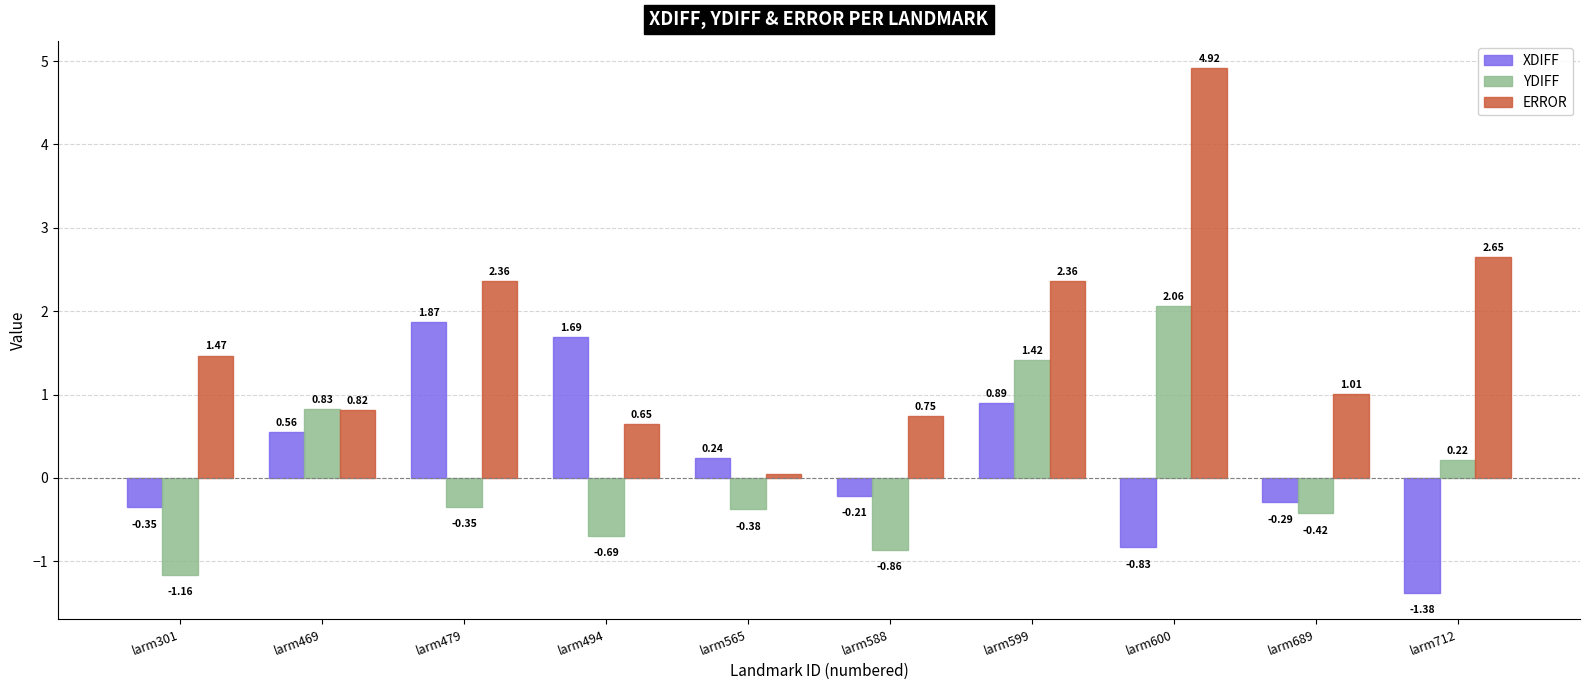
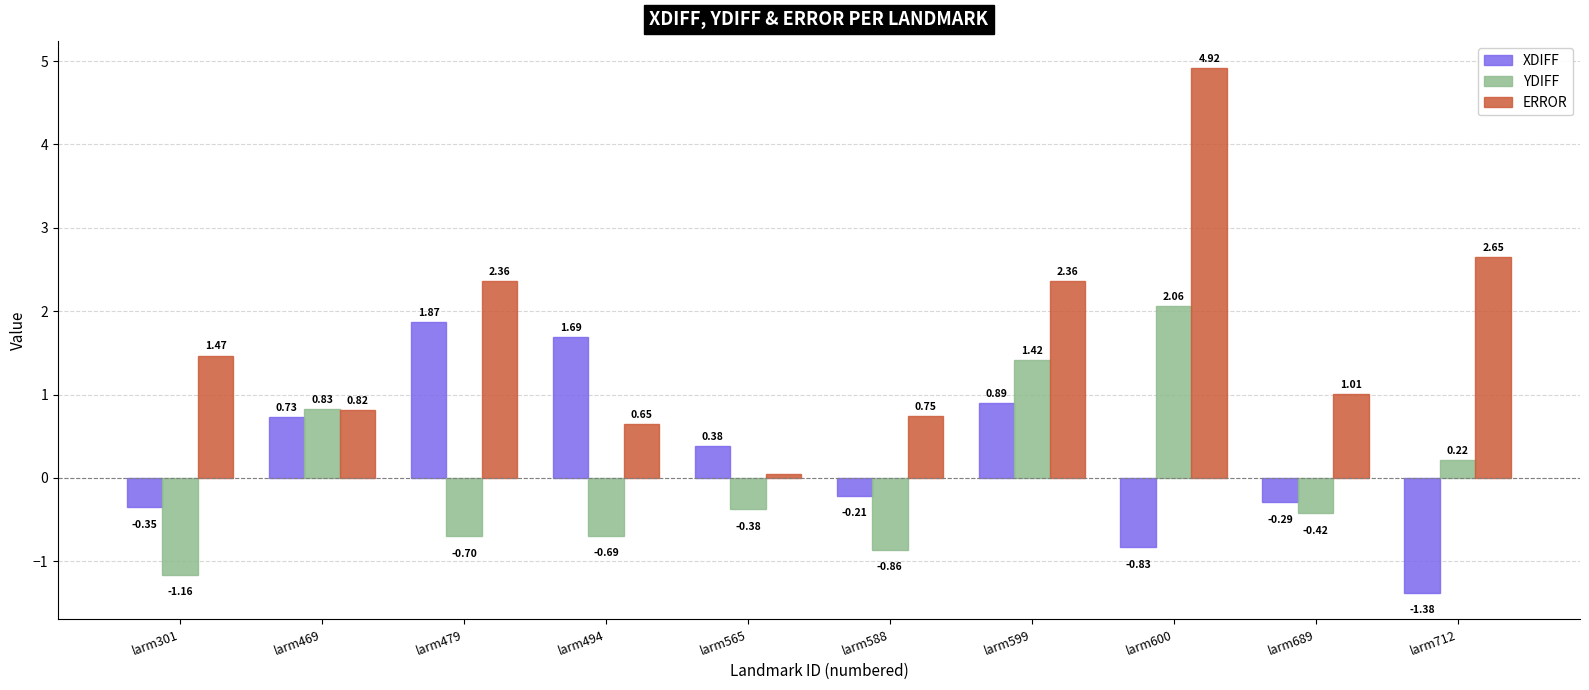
  {
    "XDIFF": {
      "larm301": -0.35,
-     "larm469": 0.56,
+     "larm469": 0.73,
      "larm479": 1.87,
      "larm494": 1.69,
-     "larm565": 0.24,
+     "larm565": 0.38,
      "larm588": -0.21,
      "larm599": 0.89,
      "larm600": -0.83,
      "larm689": -0.29,
      "larm712": -1.38
    },
    "YDIFF": {
      "larm301": -1.16,
      "larm469": 0.83,
-     "larm479": -0.35,
+     "larm479": -0.70,
      "larm494": -0.69,
      "larm565": -0.38,
      "larm588": -0.86,
      "larm599": 1.42,
      "larm600": 2.06,
      "larm689": -0.42,
      "larm712": 0.22
    },
    "ERROR": {
      "larm301": 1.47,
      "larm469": 0.82,
      "larm479": 2.36,
      "larm494": 0.65,
      "larm588": 0.75,
      "larm599": 2.36,
      "larm600": 4.92,
      "larm689": 1.01,
      "larm712": 2.65
    }
  }
